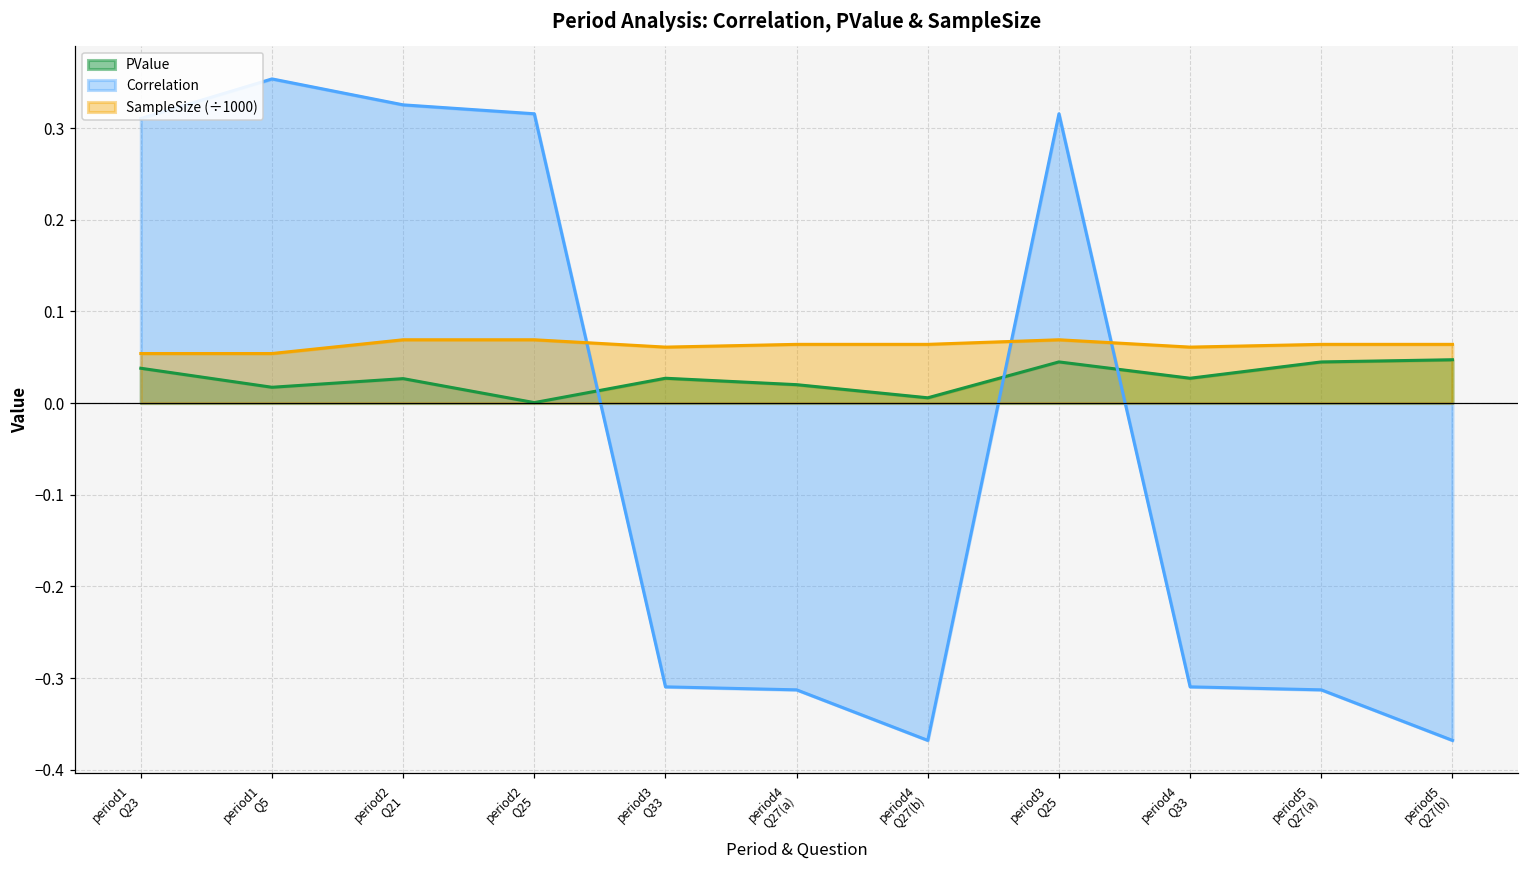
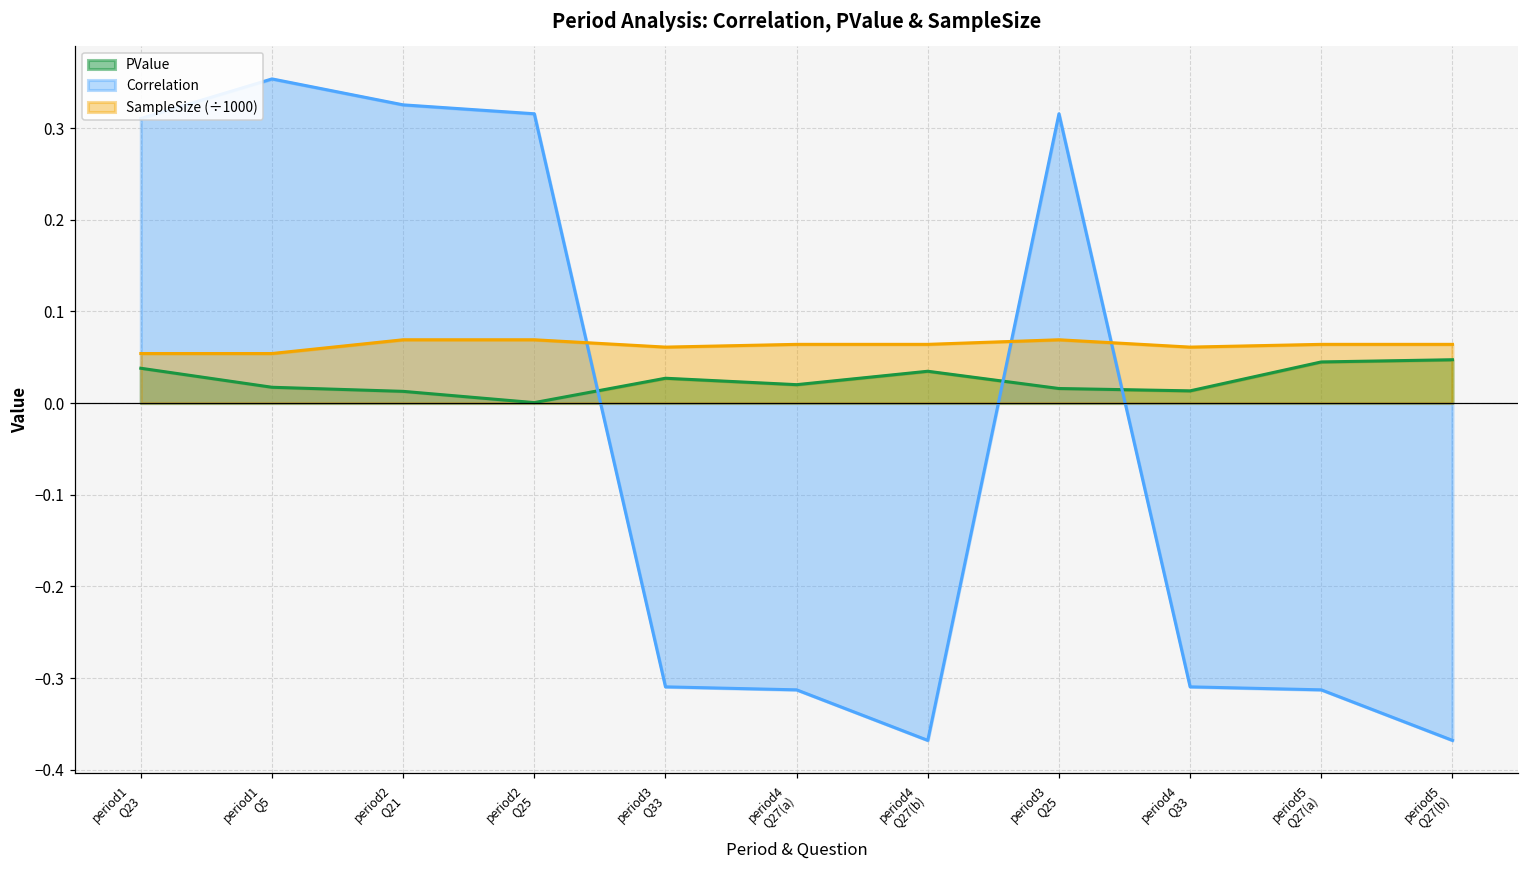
  {
    "PValue": {
      "period1 Q23": 0.04,
      "period1 Q5": 0.02,
-     "period2 Q21": 0.03,
+     "period2 Q21": 0.01,
      "period2 Q25": 0.00,
      "period3 Q33": 0.03,
      "period4 Q27(a)": 0.02,
-     "period4 Q27(b)": 0.01,
-     "period3 Q25": 0.04,
-     "period4 Q33": 0.03,
+     "period4 Q27(b)": 0.03,
+     "period3 Q25": 0.02,
+     "period4 Q33": 0.01,
      "period5 Q27(a)": 0.04,
      "period5 Q27(b)": 0.05
    },
    "SampleSize (÷1000)": {
      "period1 Q23": 0.05,
      "period1 Q5": 0.05,
      "period2 Q21": 0.07,
      "period2 Q25": 0.07,
      "period3 Q33": 0.06,
      "period4 Q27(a)": 0.06,
      "period4 Q27(b)": 0.06,
      "period3 Q25": 0.07,
      "period4 Q33": 0.06,
      "period5 Q27(a)": 0.06,
      "period5 Q27(b)": 0.06
    }
  }
